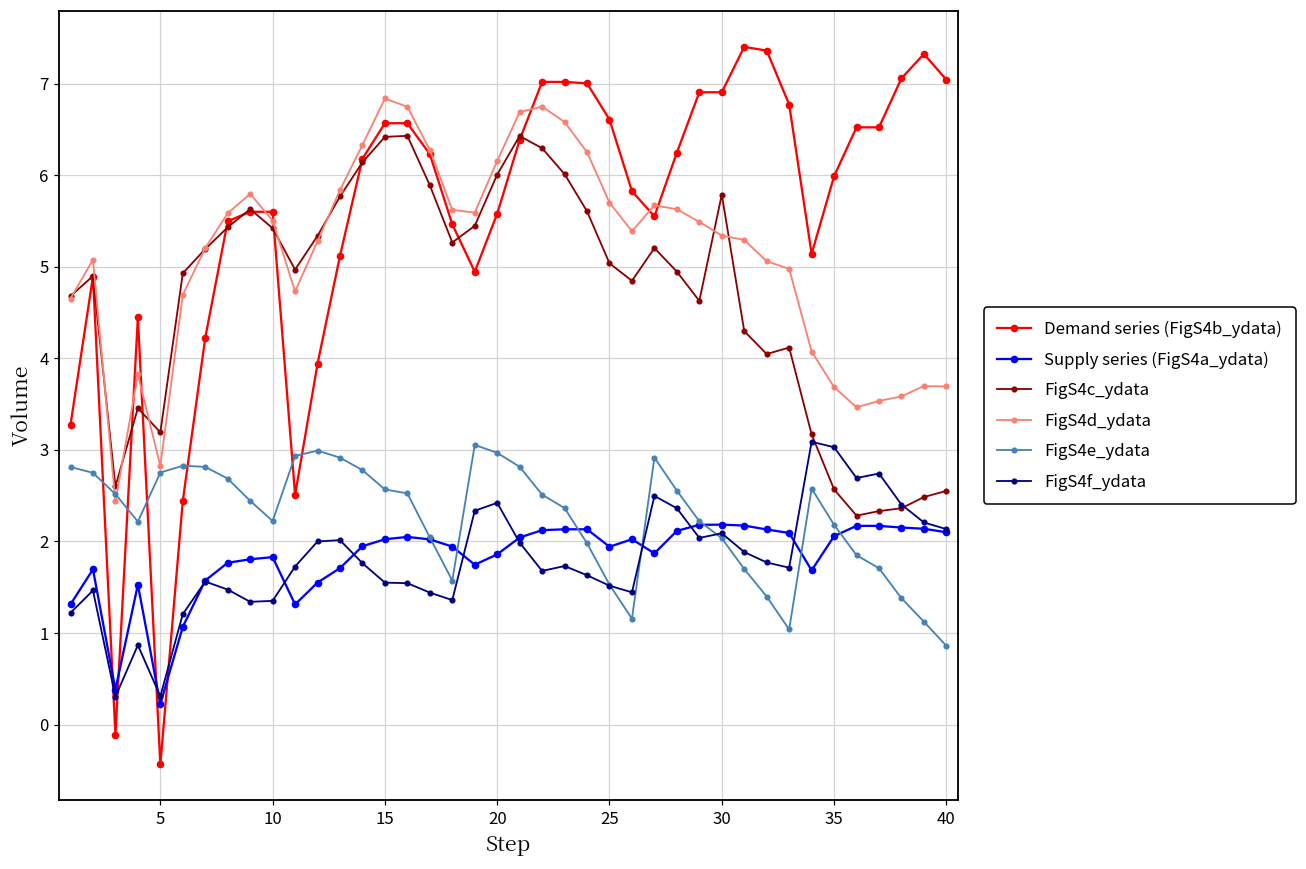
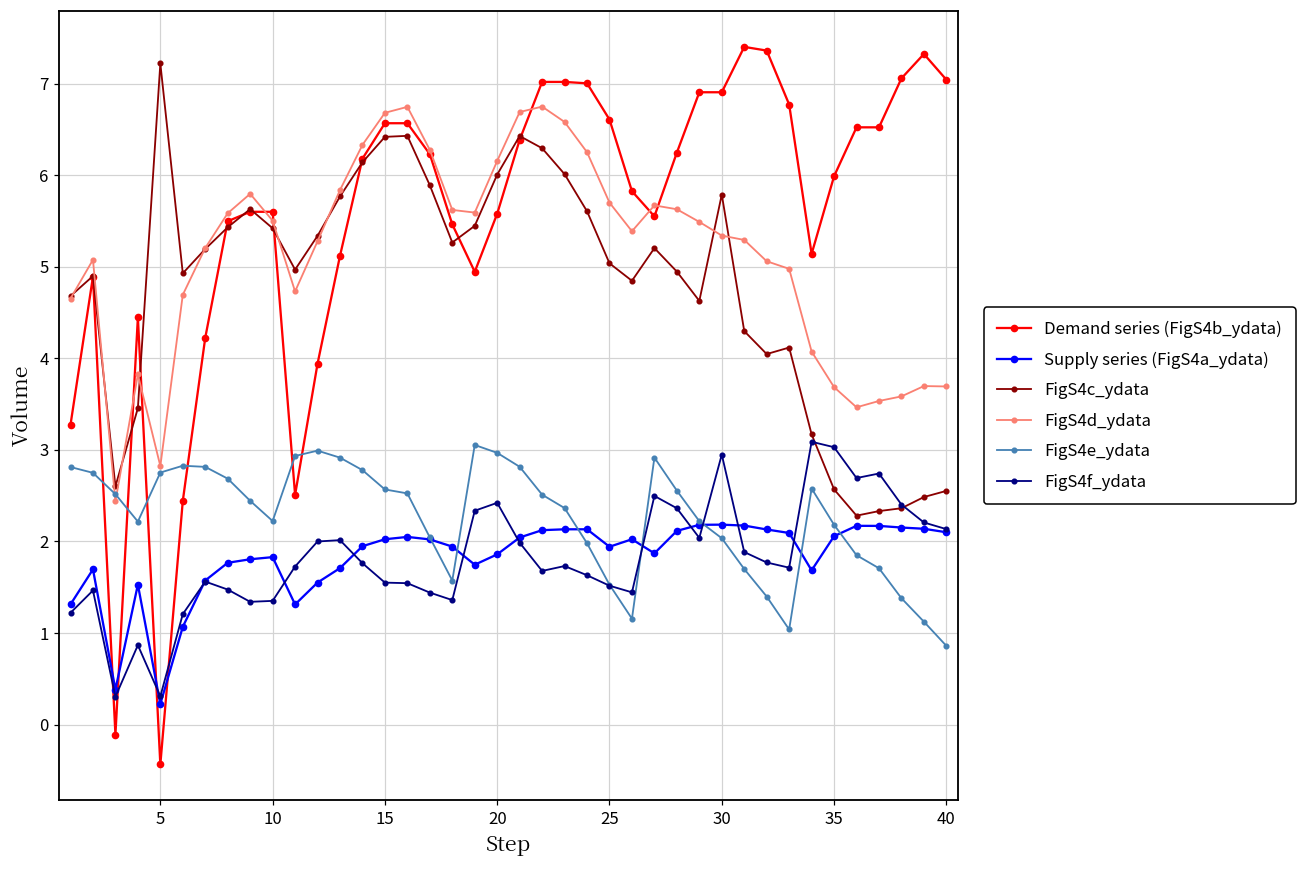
  {
    "Demand series (FigS4b_ydata)": {
      "5": -0.4,
      "10": 5.6,
      "15": 6.6,
      "20": 5.6,
      "25": 6.6,
      "30": 6.9,
      "35": 6.0,
      "40": 7.0
    },
    "Supply series (FigS4a_ydata)": {
      "5": 0.2,
      "10": 1.8,
      "15": 2.0,
      "20": 1.9,
      "25": 1.9,
      "30": 2.2,
      "35": 2.1,
      "40": 2.1
    },
    "FigS4c_ydata": {
-     "5": 3.2,
+     "5": 7.2,
      "10": 5.4,
      "15": 6.4,
      "20": 6.0,
      "25": 5.0,
      "30": 5.8,
      "35": 2.6,
      "40": 2.6
    },
    "FigS4d_ydata": {
      "5": 2.8,
      "10": 5.5,
-     "15": 6.8,
+     "15": 6.7,
      "20": 6.2,
      "25": 5.7,
      "30": 5.3,
      "35": 3.7,
      "40": 3.7
    },
    "FigS4e_ydata": {
      "5": 2.8,
      "10": 2.2,
      "15": 2.6,
      "20": 3.0,
      "30": 2.0,
      "35": 2.2,
      "40": 0.9
    },
    "FigS4f_ydata": {
      "5": 0.3,
      "10": 1.4,
      "15": 1.6,
      "20": 2.4,
-     "30": 2.1,
+     "30": 2.9,
      "35": 3.0,
      "40": 2.1
    }
  }
